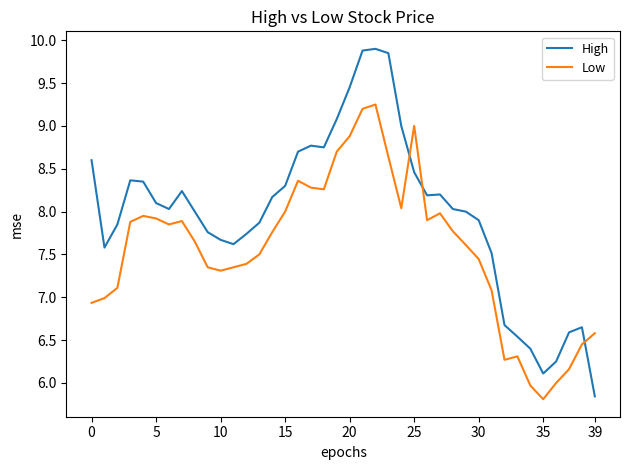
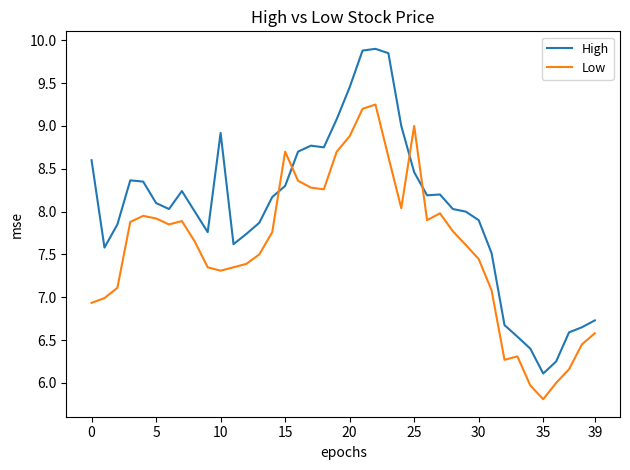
  {
    "High": {
      "0": 8.6,
      "5": 8.1,
-     "10": 7.7,
+     "10": 8.9,
      "15": 8.3,
      "20": 9.5,
      "25": 8.5,
      "30": 7.9,
      "35": 6.1,
-     "39": 5.8
+     "39": 6.7
    },
    "Low": {
      "0": 6.9,
      "5": 7.9,
      "10": 7.3,
-     "15": 8.0,
+     "15": 8.7,
      "20": 8.9,
      "25": 9.0,
      "30": 7.4,
      "35": 5.8,
      "39": 6.6
    }
  }
